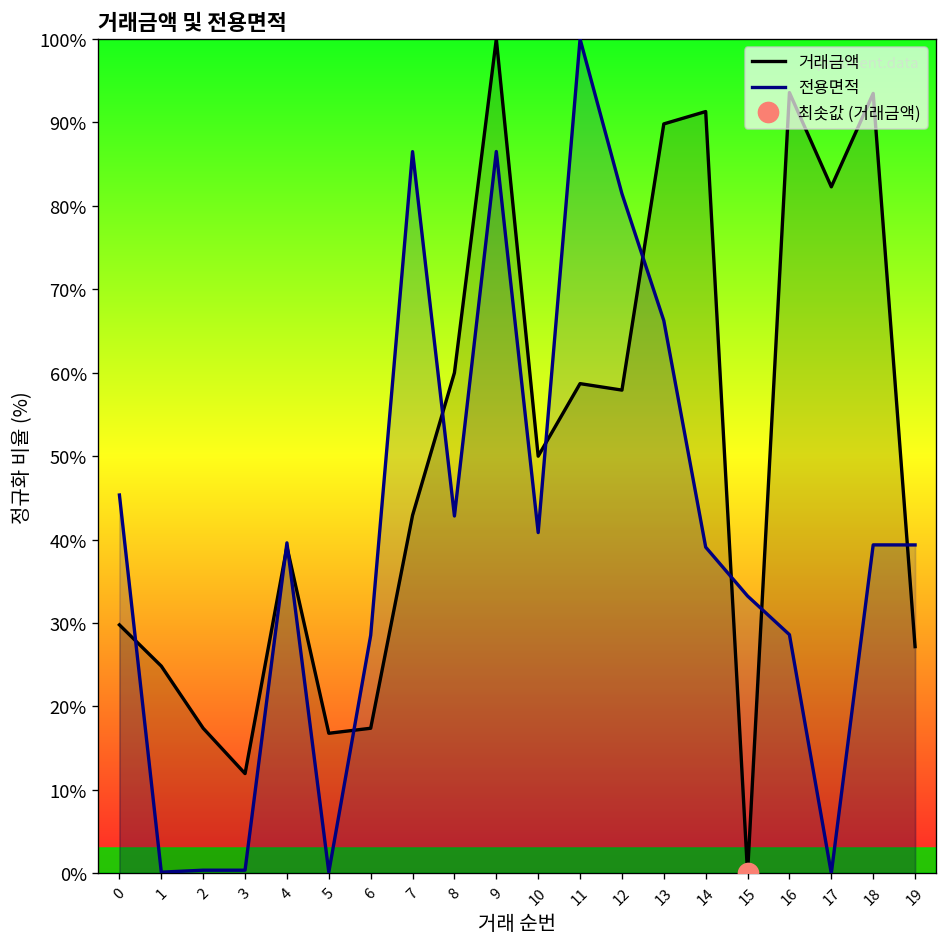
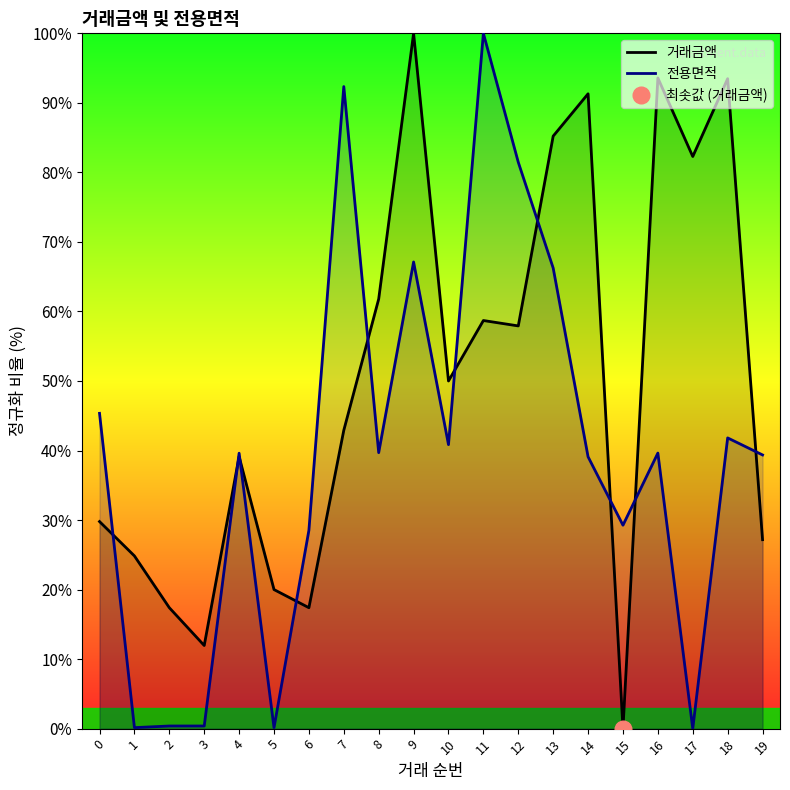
  {
    "거래금액": {
      "0": "30%",
      "1": "25%",
      "2": "17%",
      "3": "12%",
      "4": "39%",
-     "5": "17%",
+     "5": "20%",
      "6": "17%",
      "7": "43%",
-     "8": "60%",
+     "8": "62%",
      "9": "100%",
      "10": "50%",
      "11": "59%",
      "12": "58%",
-     "13": "90%",
+     "13": "85%",
      "14": "91%",
      "17": "82%",
      "19": "27%"
    },
    "전용면적": {
      "0": "45%",
      "4": "40%",
      "6": "29%",
-     "7": "87%",
-     "8": "43%",
-     "9": "87%",
+     "7": "92%",
+     "8": "40%",
+     "9": "67%",
      "10": "41%",
      "11": "100%",
      "12": "81%",
      "13": "66%",
      "14": "39%",
-     "15": "33%",
-     "16": "29%",
-     "18": "39%",
+     "15": "29%",
+     "16": "40%",
+     "18": "42%",
      "19": "39%"
    }
  }
